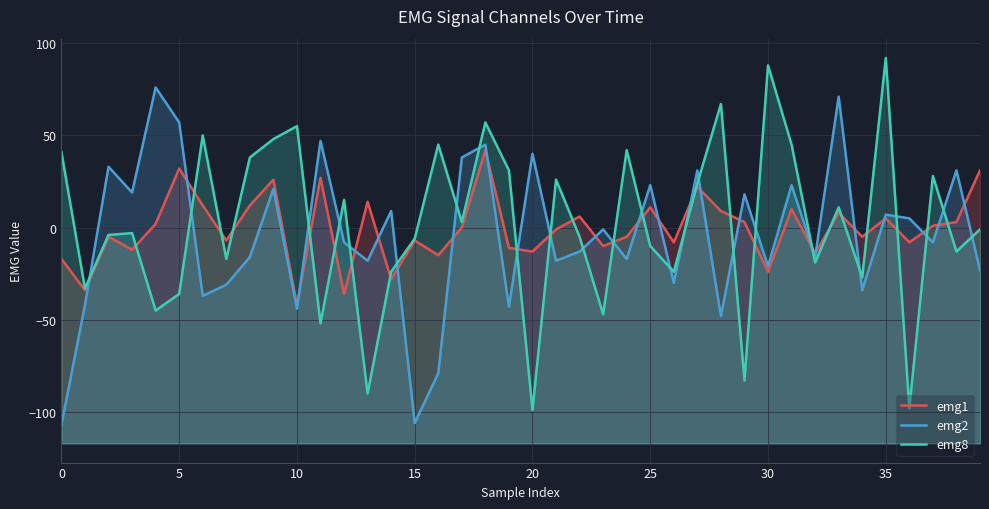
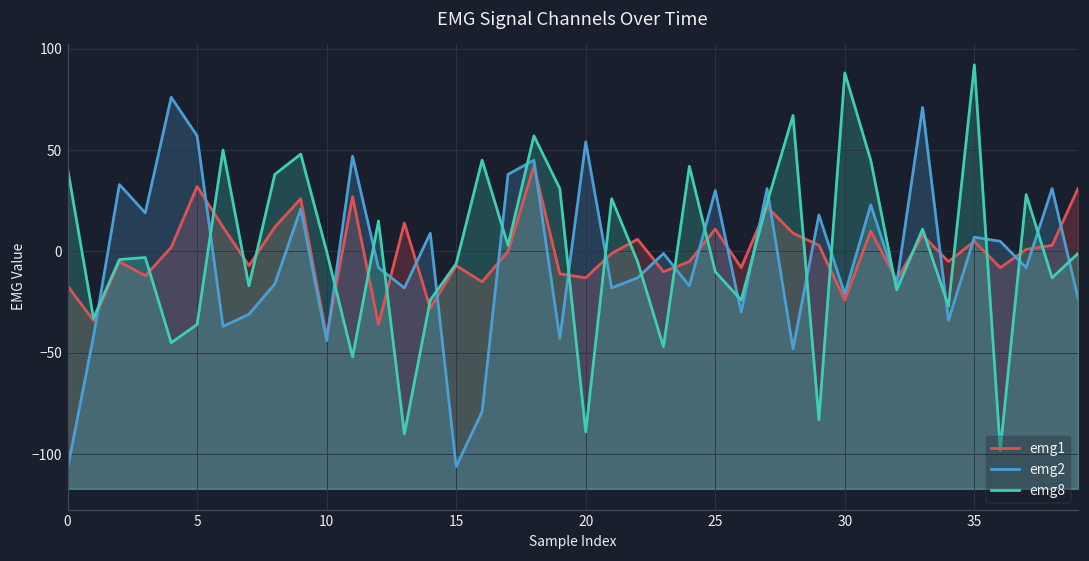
  {
    "emg1": {
      "0": -17,
      "5": 32,
      "10": -42,
      "20": -13,
      "25": 11,
      "30": -24,
      "35": 5
    },
    "emg2": {
      "0": -107,
      "5": 57,
      "10": -44,
      "15": -106,
-     "20": 40,
-     "25": 23,
+     "20": 54,
+     "25": 30,
      "30": -21,
      "35": 7
    },
    "emg8": {
      "0": 41,
      "5": -36,
-     "10": 55,
-     "20": -99,
+     "10": 0,
+     "20": -89,
      "25": -10,
      "30": 88,
      "35": 92
    }
  }
